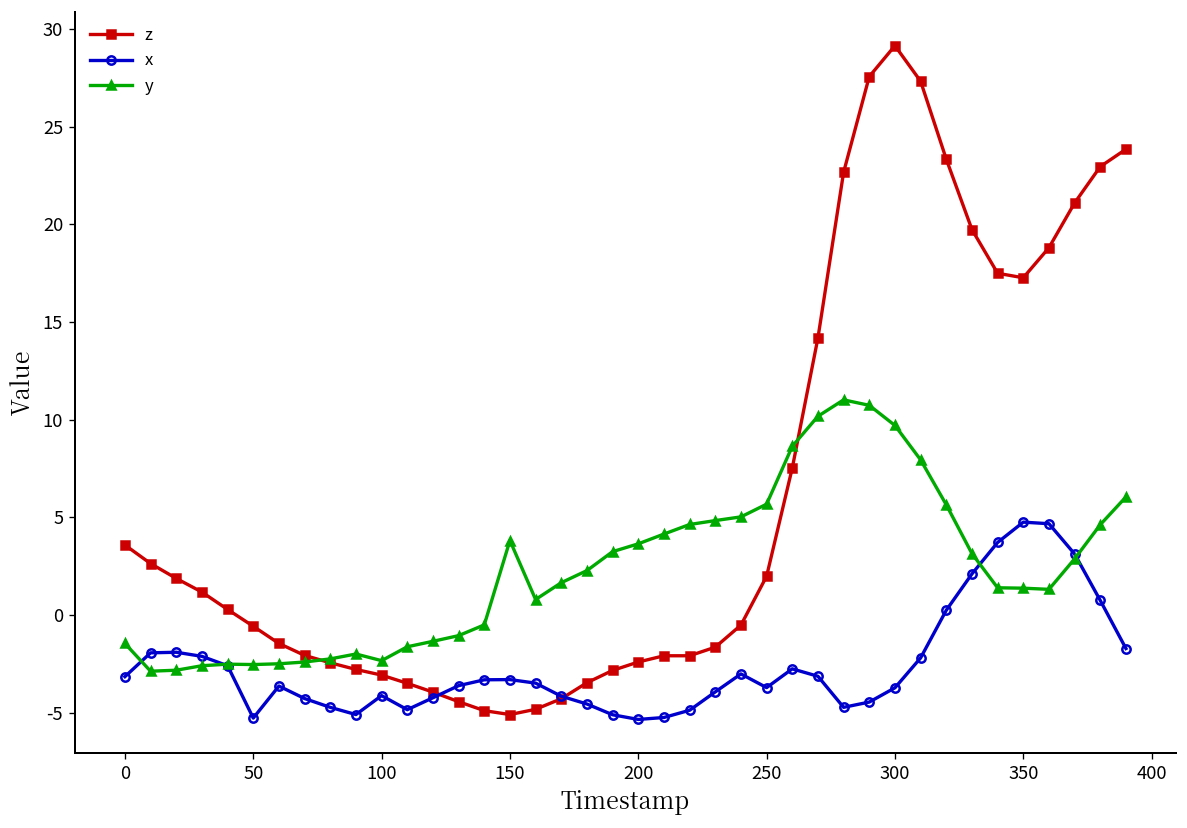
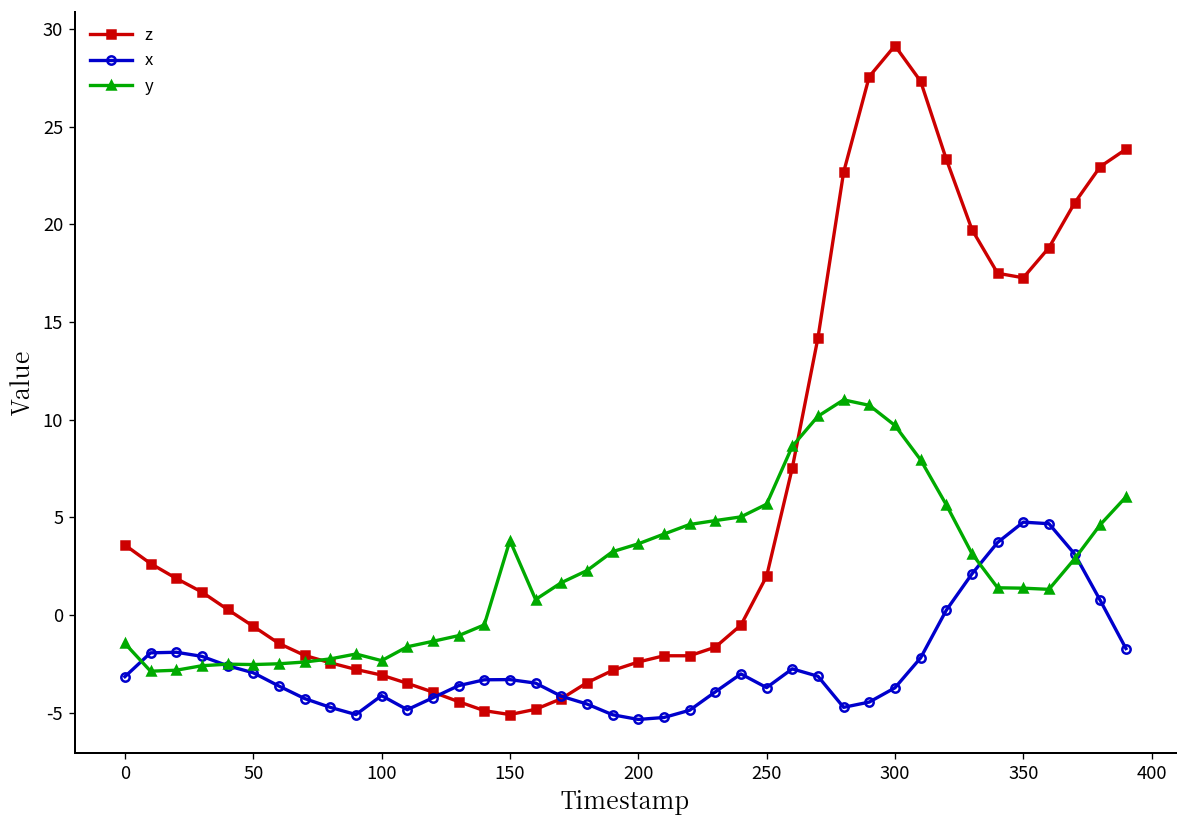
  {
    "z": {
      "0": 3.6,
      "50": -0.6,
      "100": -3.1,
      "150": -5.1,
      "200": -2.4,
      "250": 2.0,
      "300": 29.1,
      "350": 17.3
    },
    "x": {
      "0": -3.2,
-     "50": -5.3,
+     "50": -3.0,
      "100": -4.1,
      "150": -3.3,
      "200": -5.4,
      "250": -3.7,
      "300": -3.7,
      "350": 4.8
    },
    "y": {
      "0": -1.5,
      "50": -2.5,
      "100": -2.3,
      "150": 3.8,
      "200": 3.6,
      "250": 5.7,
      "300": 9.7,
      "350": 1.4
    }
  }
